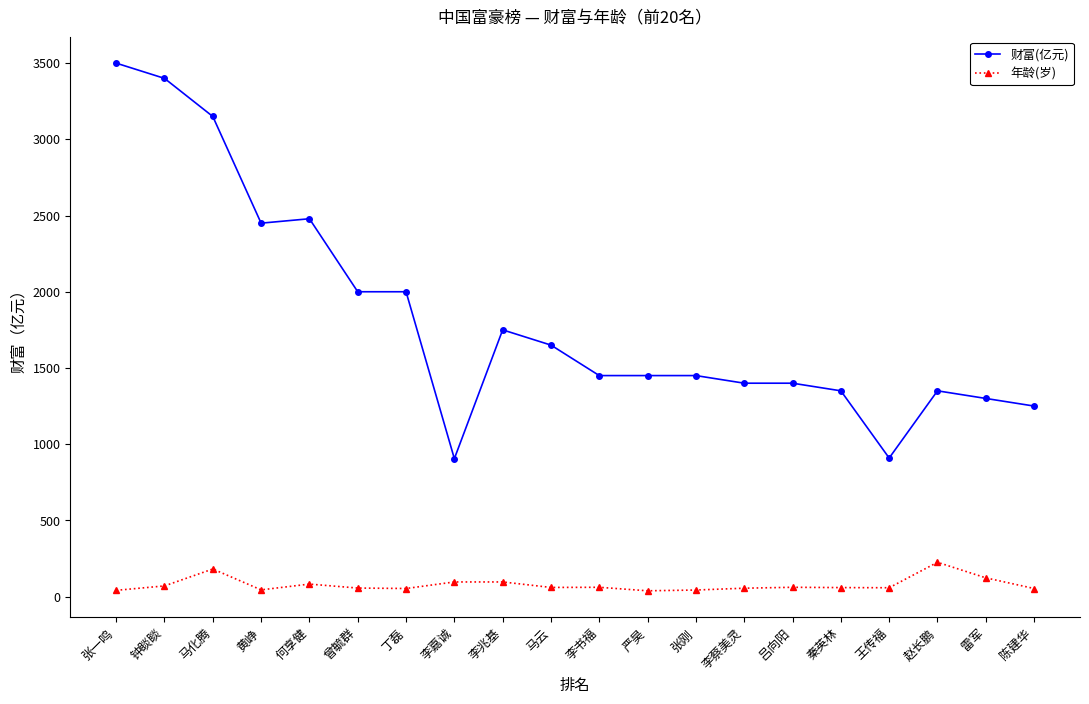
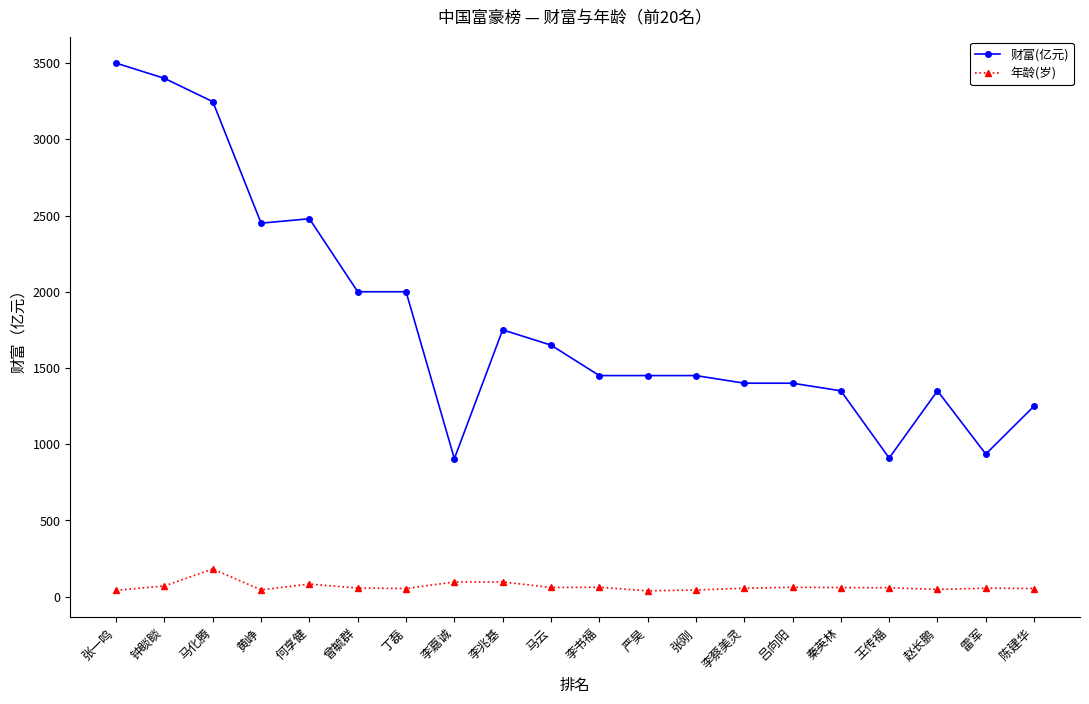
  {
    "财富(亿元)": {
      "张一鸣": 3500,
      "钟睒睒": 3400,
-     "马化腾": 3150,
+     "马化腾": 3250,
      "黄峥": 2450,
      "何享健": 2480,
      "曾毓群": 2000,
      "丁磊": 2000,
      "李嘉诚": 910,
      "李兆基": 1750,
      "马云": 1650,
      "李书福": 1450,
      "严昊": 1450,
      "张刚": 1450,
      "李蔡美灵": 1400,
      "吕向阳": 1400,
      "秦英林": 1350,
      "王传福": 910,
      "赵长鹏": 1350,
-     "雷军": 1300,
+     "雷军": 940,
      "陈建华": 1250
    },
    "年龄(岁)": {
      "张一鸣": 40,
      "钟睒睒": 70,
      "马化腾": 180,
      "黄峥": 40,
      "何享健": 80,
      "曾毓群": 60,
      "丁磊": 50,
      "李嘉诚": 100,
      "李兆基": 100,
      "马云": 60,
      "李书福": 60,
      "严昊": 40,
      "张刚": 40,
      "李蔡美灵": 60,
      "吕向阳": 60,
      "秦英林": 60,
      "王传福": 60,
-     "赵长鹏": 230,
-     "雷军": 120,
+     "赵长鹏": 50,
+     "雷军": 60,
      "陈建华": 50
    }
  }
